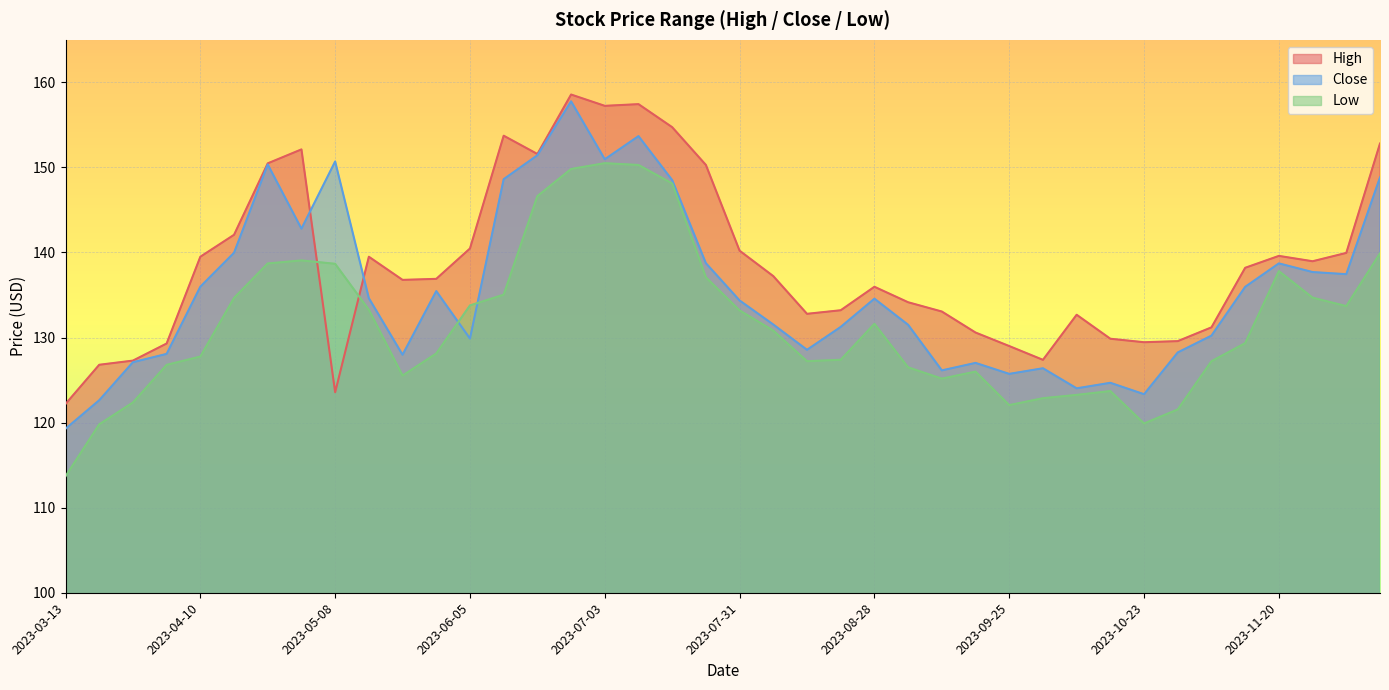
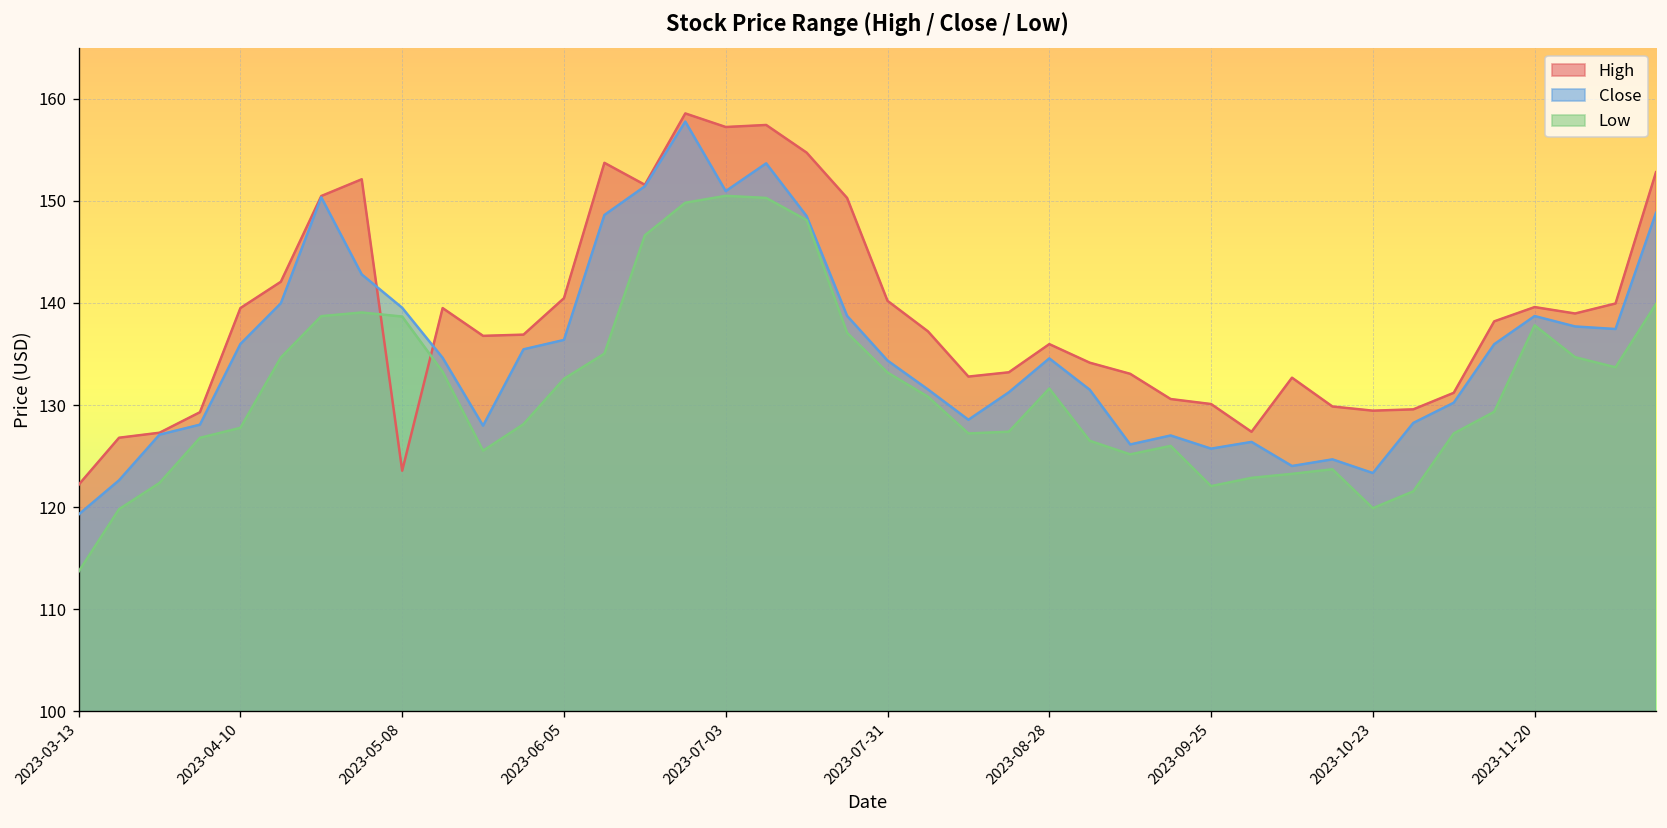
  {
    "High": {
      "2023-03-13": 122,
      "2023-04-10": 140,
      "2023-05-08": 124,
      "2023-06-05": 140,
      "2023-07-03": 157,
      "2023-07-31": 140,
      "2023-08-28": 136,
-     "2023-09-25": 129,
+     "2023-09-25": 130,
      "2023-10-23": 129,
      "2023-11-20": 140
    },
    "Close": {
      "2023-03-13": 119,
      "2023-04-10": 136,
-     "2023-05-08": 151,
-     "2023-06-05": 130,
+     "2023-05-08": 140,
+     "2023-06-05": 136,
      "2023-07-03": 151,
      "2023-07-31": 134,
      "2023-08-28": 135,
      "2023-09-25": 126,
      "2023-10-23": 123,
      "2023-11-20": 139
    },
    "Low": {
      "2023-03-13": 114,
      "2023-04-10": 128,
      "2023-05-08": 139,
-     "2023-06-05": 134,
+     "2023-06-05": 133,
      "2023-07-03": 151,
      "2023-07-31": 133,
      "2023-08-28": 132,
      "2023-09-25": 122,
      "2023-10-23": 120,
      "2023-11-20": 138
    }
  }
